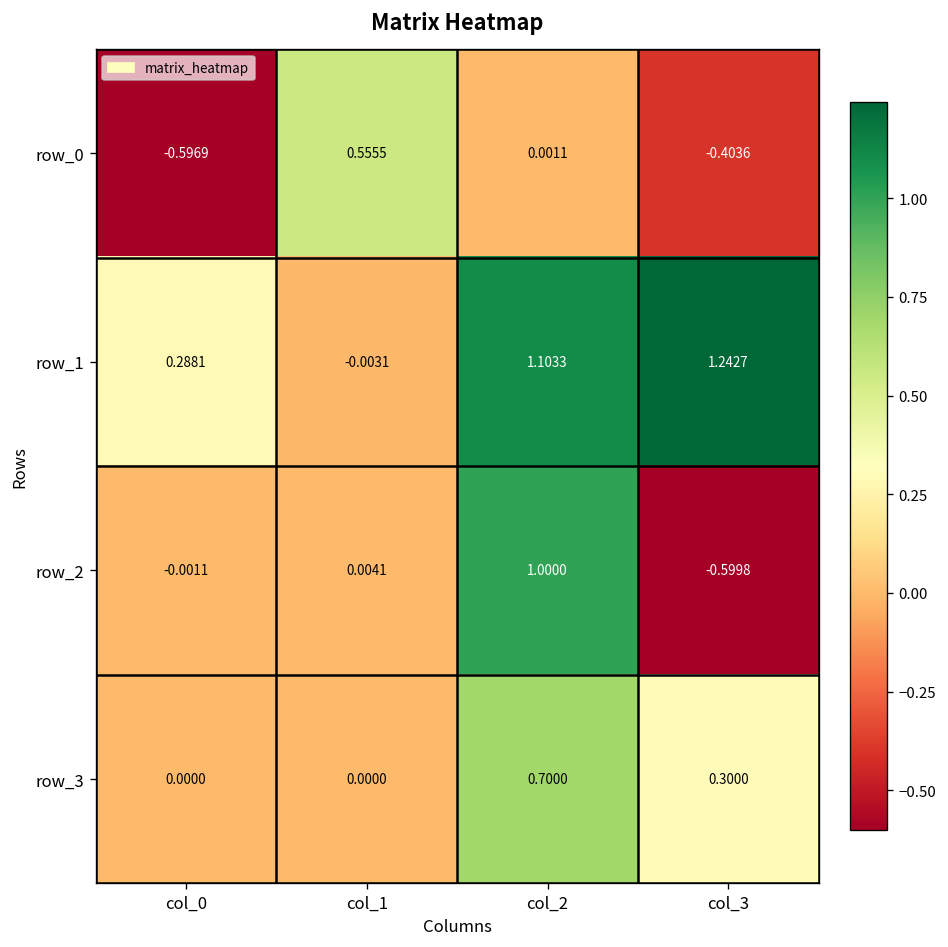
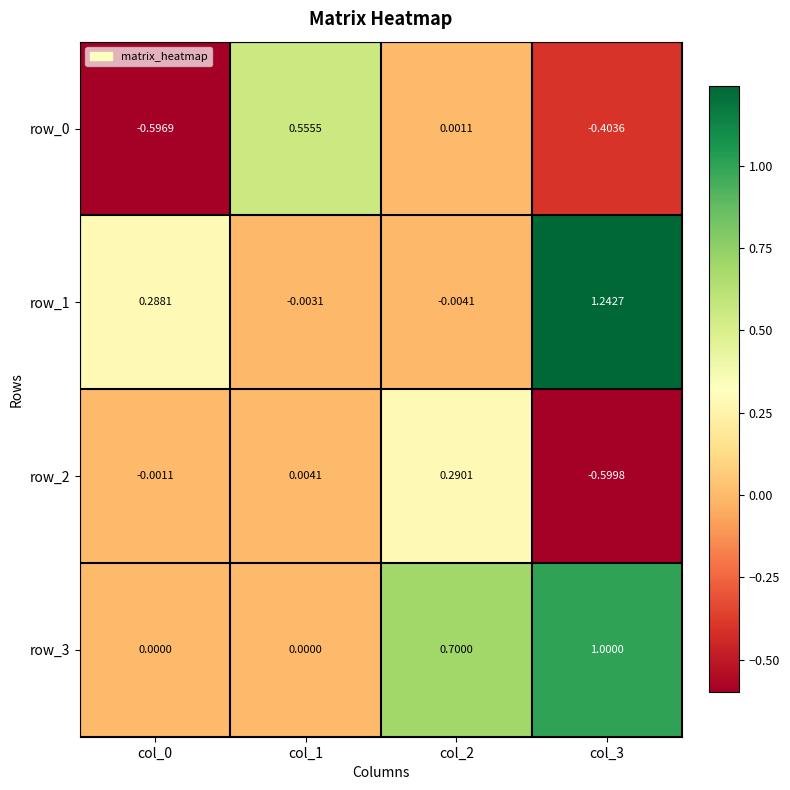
  {
    "row_0": {
      "col_0": -0.5969,
      "col_1": 0.5555,
      "col_2": 0.0011,
      "col_3": -0.4036
    },
    "row_1": {
      "col_0": 0.2881,
      "col_1": -0.0031,
-     "col_2": 1.1033,
+     "col_2": -0.0041,
      "col_3": 1.2427
    },
    "row_2": {
      "col_0": -0.0011,
      "col_1": 0.0041,
-     "col_2": 1.0000,
+     "col_2": 0.2901,
      "col_3": -0.5998
    },
    "row_3": {
      "col_0": 0.0000,
      "col_1": 0.0000,
      "col_2": 0.7000,
-     "col_3": 0.3000
+     "col_3": 1.0000
    }
  }
